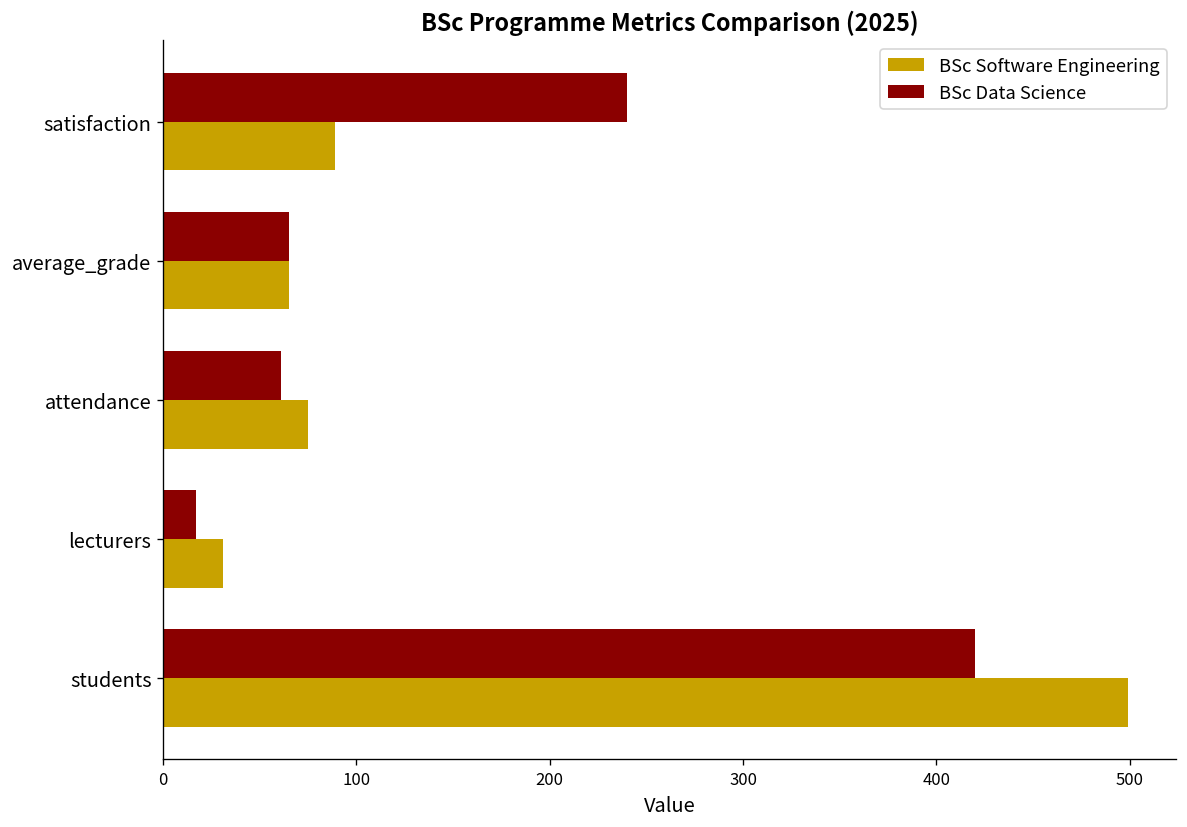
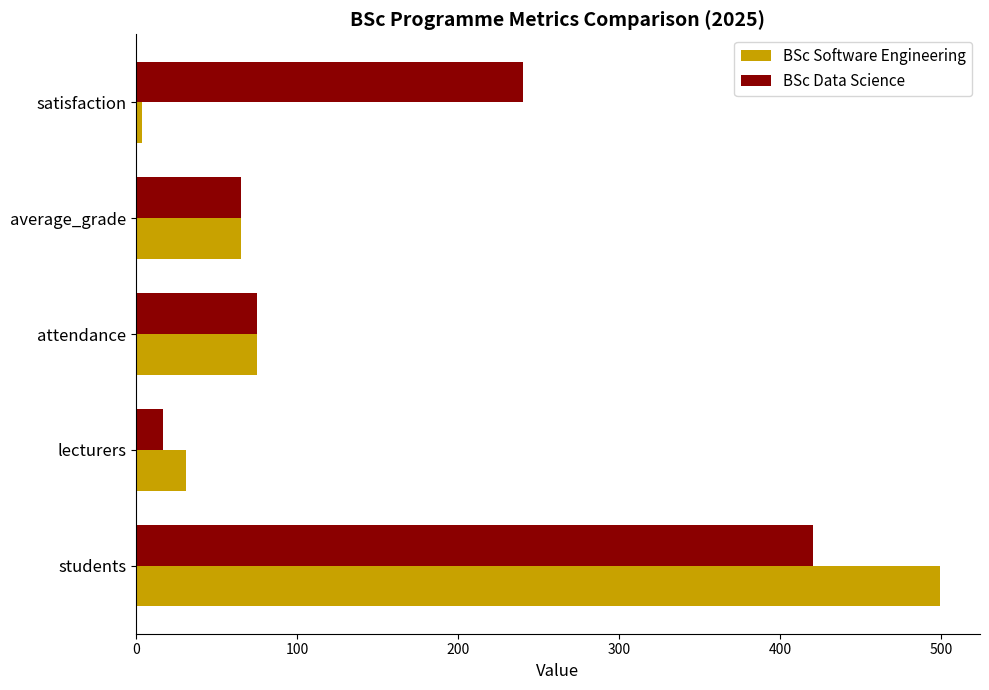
  {
    "BSc Software Engineering": {
-     "satisfaction": 89,
+     "satisfaction": 4,
      "average_grade": 65,
      "attendance": 75,
      "lecturers": 31,
      "students": 499
    },
    "BSc Data Science": {
      "satisfaction": 240,
      "average_grade": 65,
-     "attendance": 61,
+     "attendance": 75,
      "lecturers": 17,
      "students": 420
    }
  }
